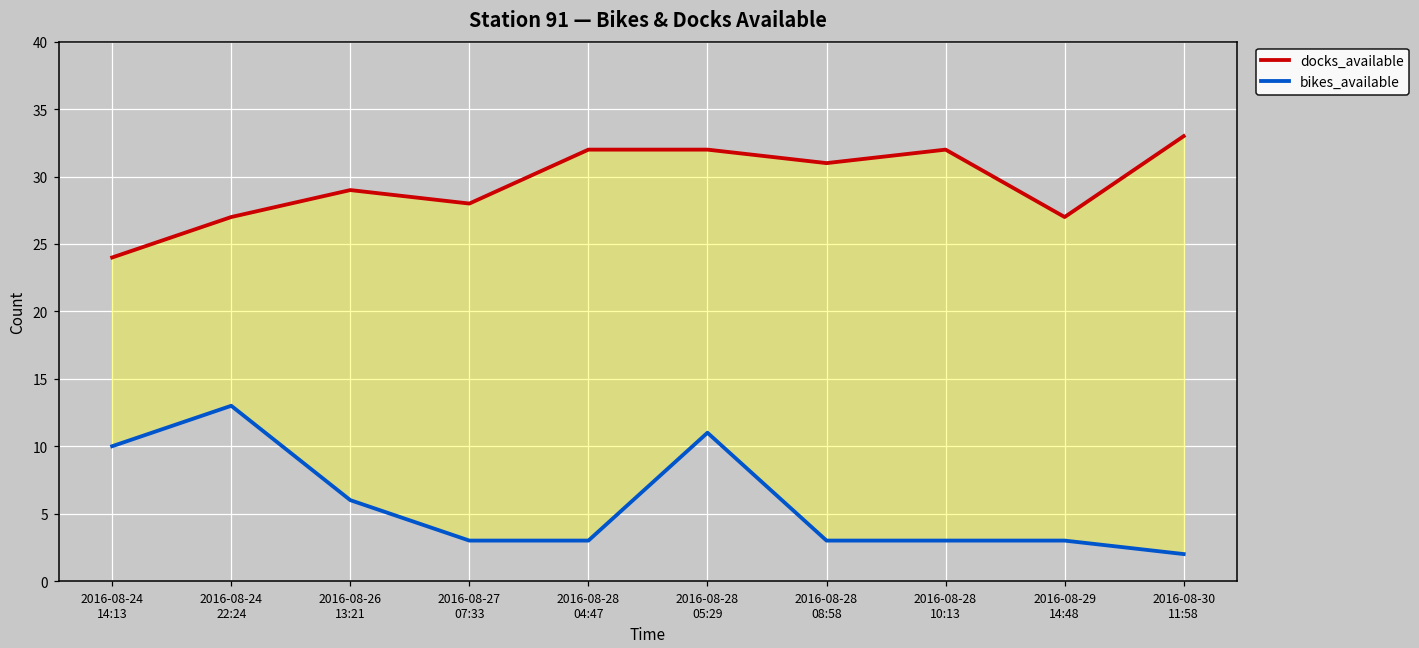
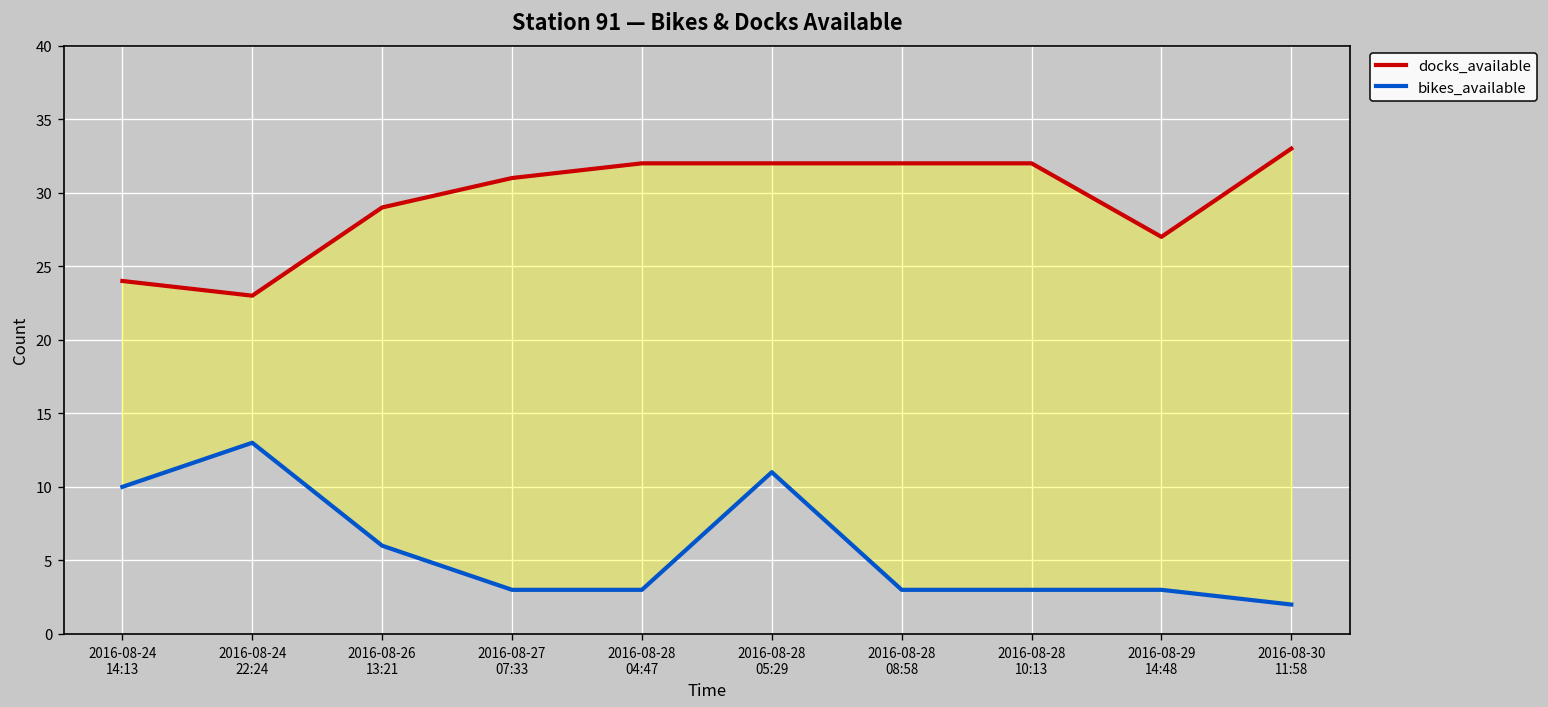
  {
    "docks_available": {
      "2016-08-24 14:13": 24,
-     "2016-08-24 22:24": 27,
+     "2016-08-24 22:24": 23,
      "2016-08-26 13:21": 29,
-     "2016-08-27 07:33": 28,
+     "2016-08-27 07:33": 31,
      "2016-08-28 04:47": 32,
      "2016-08-28 05:29": 32,
-     "2016-08-28 08:58": 31,
+     "2016-08-28 08:58": 32,
      "2016-08-28 10:13": 32,
      "2016-08-29 14:48": 27,
      "2016-08-30 11:58": 33
    },
    "bikes_available": {
      "2016-08-24 14:13": 10,
      "2016-08-24 22:24": 13,
      "2016-08-26 13:21": 6,
      "2016-08-27 07:33": 3,
      "2016-08-28 04:47": 3,
      "2016-08-28 05:29": 11,
      "2016-08-28 08:58": 3,
      "2016-08-28 10:13": 3,
      "2016-08-29 14:48": 3,
      "2016-08-30 11:58": 2
    }
  }
